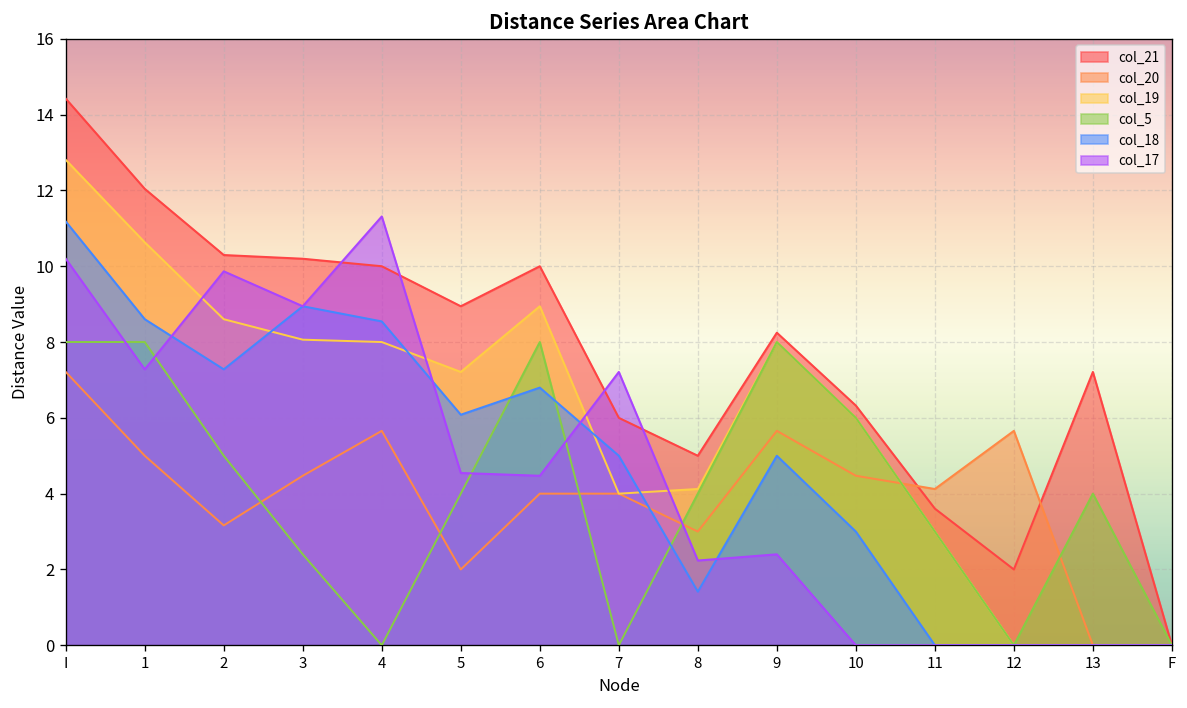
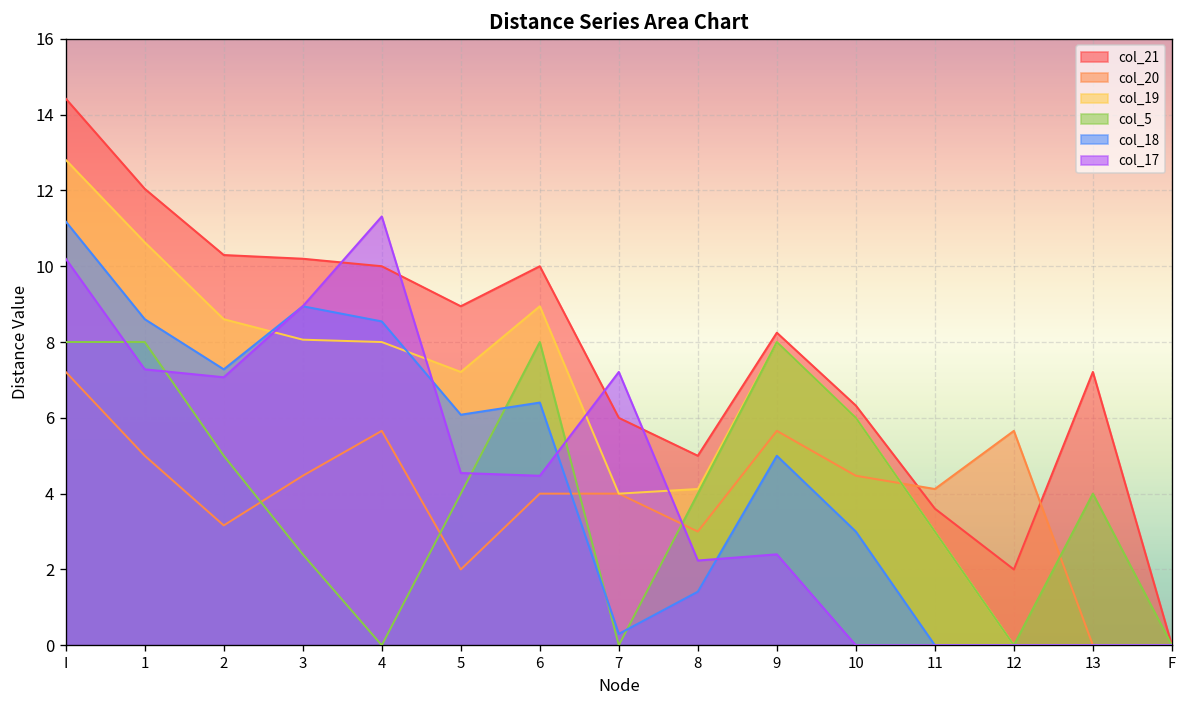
  {
    "col_5": {
      "I": 8.0,
      "1": 8.0,
      "2": 5.0,
      "3": 2.4,
      "4": 0.0,
      "5": 4.0,
      "6": 8.0,
      "7": 0.0,
      "8": 4.0,
      "13": 4.0
    },
    "col_18": {
      "I": 11.2,
      "1": 8.6,
      "2": 7.3,
      "4": 8.5,
      "5": 6.1,
-     "6": 6.8,
-     "7": 5.0,
+     "6": 6.4,
+     "7": 0.3,
      "8": 1.4,
      "9": 5.0,
      "10": 3.0
    },
    "col_17": {
      "I": 10.2,
      "1": 7.3,
-     "2": 9.9,
+     "2": 7.1,
      "4": 11.3,
      "5": 4.5,
      "6": 4.5,
      "7": 7.2,
      "8": 2.2,
      "9": 2.4,
      "10": 0.0
    }
  }
